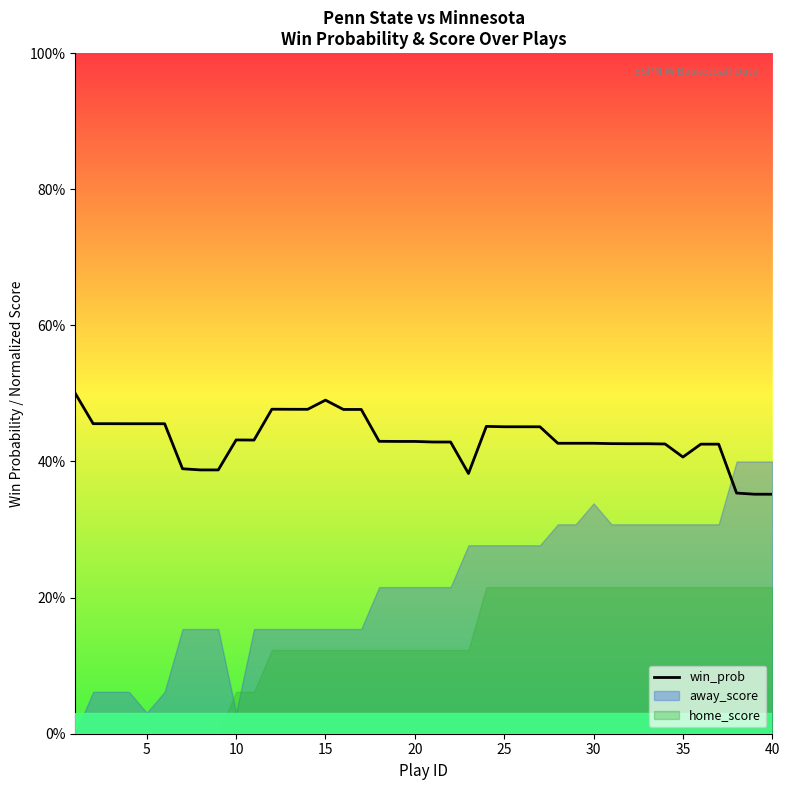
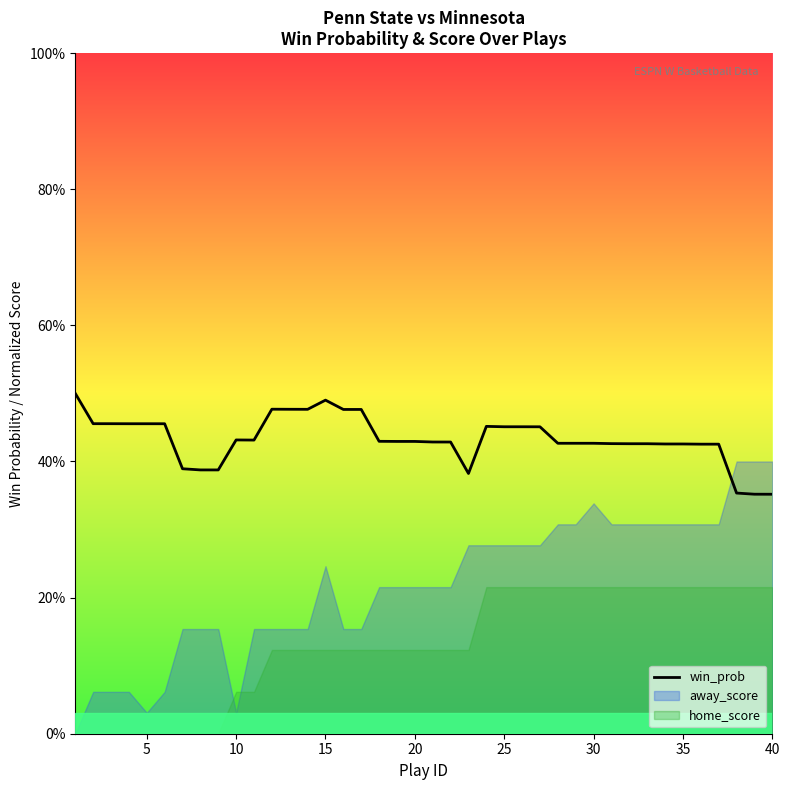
  {
    "win_prob": {
      "5": "46%",
      "10": "43%",
      "15": "49%",
      "20": "43%",
      "25": "45%",
      "30": "43%",
-     "35": "41%",
+     "35": "43%",
      "40": "35%"
    },
    "away_score": {
      "5": "3%",
      "10": "3%",
-     "15": "15%",
+     "15": "25%",
      "20": "22%",
      "25": "28%",
      "30": "34%",
      "35": "31%",
      "40": "40%"
    },
    "home_score": {
      "10": "6%",
      "15": "12%",
      "20": "12%",
      "25": "22%",
      "30": "22%",
      "35": "22%",
      "40": "22%"
    }
  }
